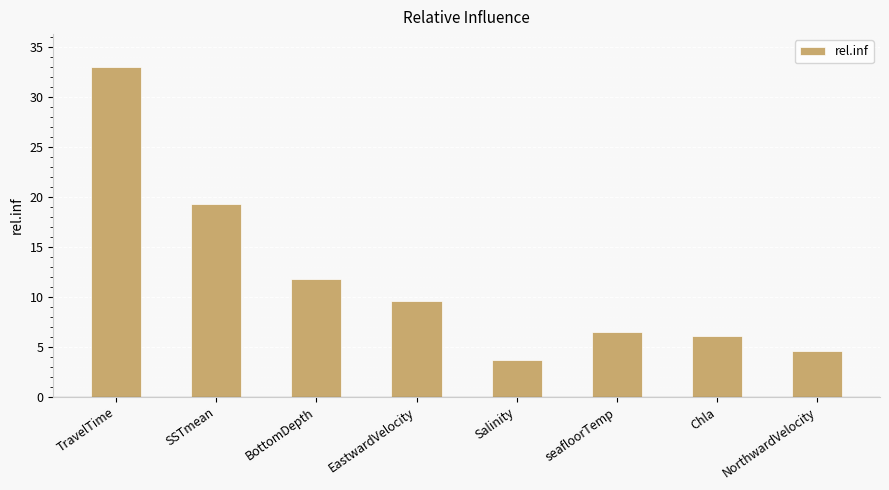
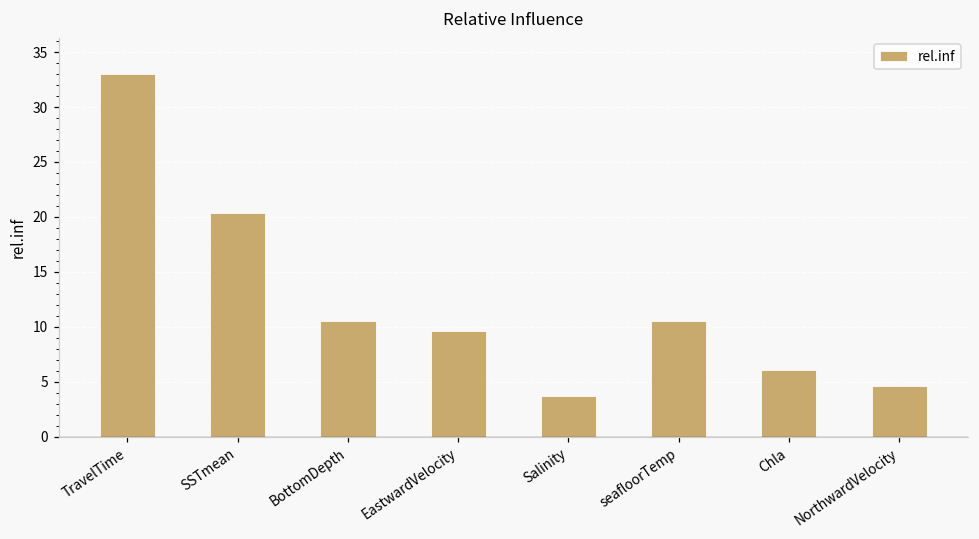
  {
    "TravelTime": 33,
-   "SSTmean": 19,
-   "BottomDepth": 12,
+   "SSTmean": 20,
+   "BottomDepth": 11,
    "EastwardVelocity": 10,
    "Salinity": 4,
-   "seafloorTemp": 6,
+   "seafloorTemp": 11,
    "Chla": 6,
    "NorthwardVelocity": 5
  }
